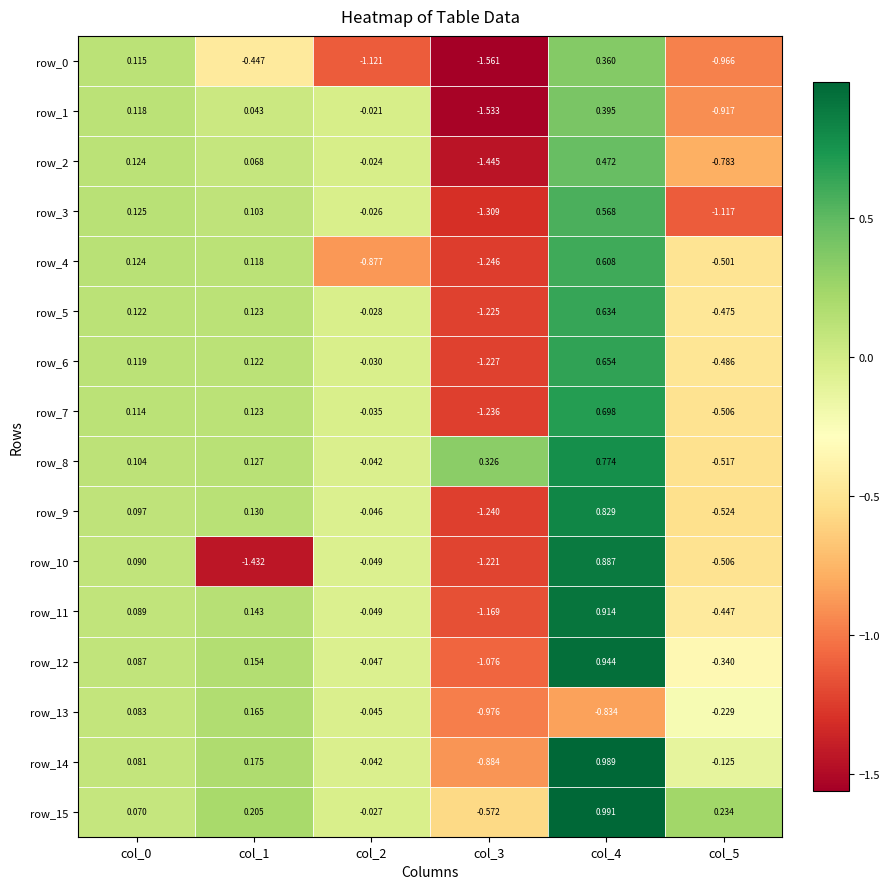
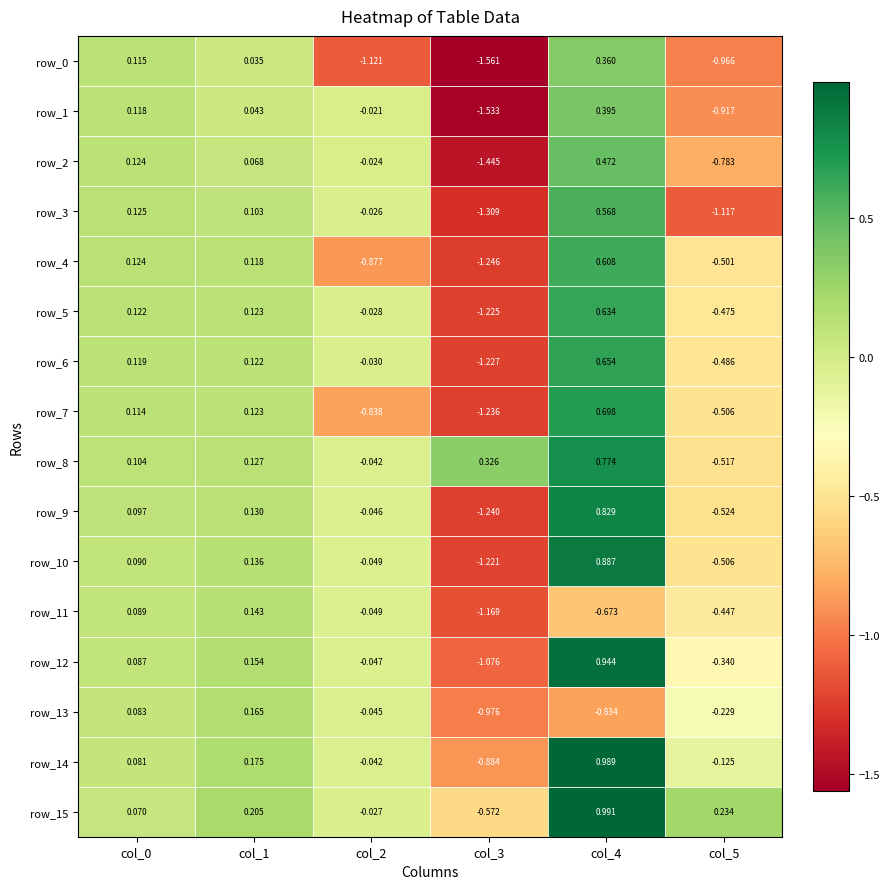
  {
    "row_0": {
      "col_0": 0.115,
-     "col_1": -0.447,
+     "col_1": 0.035,
      "col_2": -1.121,
      "col_3": -1.561,
      "col_4": 0.360,
      "col_5": -0.966
    },
    "row_1": {
      "col_0": 0.118,
      "col_1": 0.043,
      "col_2": -0.021,
      "col_3": -1.533,
      "col_4": 0.395,
      "col_5": -0.917
    },
    "row_2": {
      "col_0": 0.124,
      "col_1": 0.068,
      "col_2": -0.024,
      "col_3": -1.445,
      "col_4": 0.472,
      "col_5": -0.783
    },
    "row_3": {
      "col_0": 0.125,
      "col_1": 0.103,
      "col_2": -0.026,
      "col_3": -1.309,
      "col_4": 0.568,
      "col_5": -1.117
    },
    "row_4": {
      "col_0": 0.124,
      "col_1": 0.118,
      "col_2": -0.877,
      "col_3": -1.246,
      "col_4": 0.608,
      "col_5": -0.501
    },
    "row_5": {
      "col_0": 0.122,
      "col_1": 0.123,
      "col_2": -0.028,
      "col_3": -1.225,
      "col_4": 0.634,
      "col_5": -0.475
    },
    "row_6": {
      "col_0": 0.119,
      "col_1": 0.122,
      "col_2": -0.030,
      "col_3": -1.227,
      "col_4": 0.654,
      "col_5": -0.486
    },
    "row_7": {
      "col_0": 0.114,
      "col_1": 0.123,
-     "col_2": -0.035,
+     "col_2": -0.838,
      "col_3": -1.236,
      "col_4": 0.698,
      "col_5": -0.506
    },
    "row_8": {
      "col_0": 0.104,
      "col_1": 0.127,
      "col_2": -0.042,
      "col_3": 0.326,
      "col_4": 0.774,
      "col_5": -0.517
    },
    "row_9": {
      "col_0": 0.097,
      "col_1": 0.130,
      "col_2": -0.046,
      "col_3": -1.240,
      "col_4": 0.829,
      "col_5": -0.524
    },
    "row_10": {
      "col_0": 0.090,
-     "col_1": -1.432,
+     "col_1": 0.136,
      "col_2": -0.049,
      "col_3": -1.221,
      "col_4": 0.887,
      "col_5": -0.506
    },
    "row_11": {
      "col_0": 0.089,
      "col_1": 0.143,
      "col_2": -0.049,
      "col_3": -1.169,
-     "col_4": 0.914,
+     "col_4": -0.673,
      "col_5": -0.447
    },
    "row_12": {
      "col_0": 0.087,
      "col_1": 0.154,
      "col_2": -0.047,
      "col_3": -1.076,
      "col_4": 0.944,
      "col_5": -0.340
    },
    "row_13": {
      "col_0": 0.083,
      "col_1": 0.165,
      "col_2": -0.045,
      "col_3": -0.976,
      "col_4": -0.834,
      "col_5": -0.229
    },
    "row_14": {
      "col_0": 0.081,
      "col_1": 0.175,
      "col_2": -0.042,
      "col_3": -0.884,
      "col_4": 0.989,
      "col_5": -0.125
    },
    "row_15": {
      "col_0": 0.070,
      "col_1": 0.205,
      "col_2": -0.027,
      "col_3": -0.572,
      "col_4": 0.991,
      "col_5": 0.234
    }
  }
